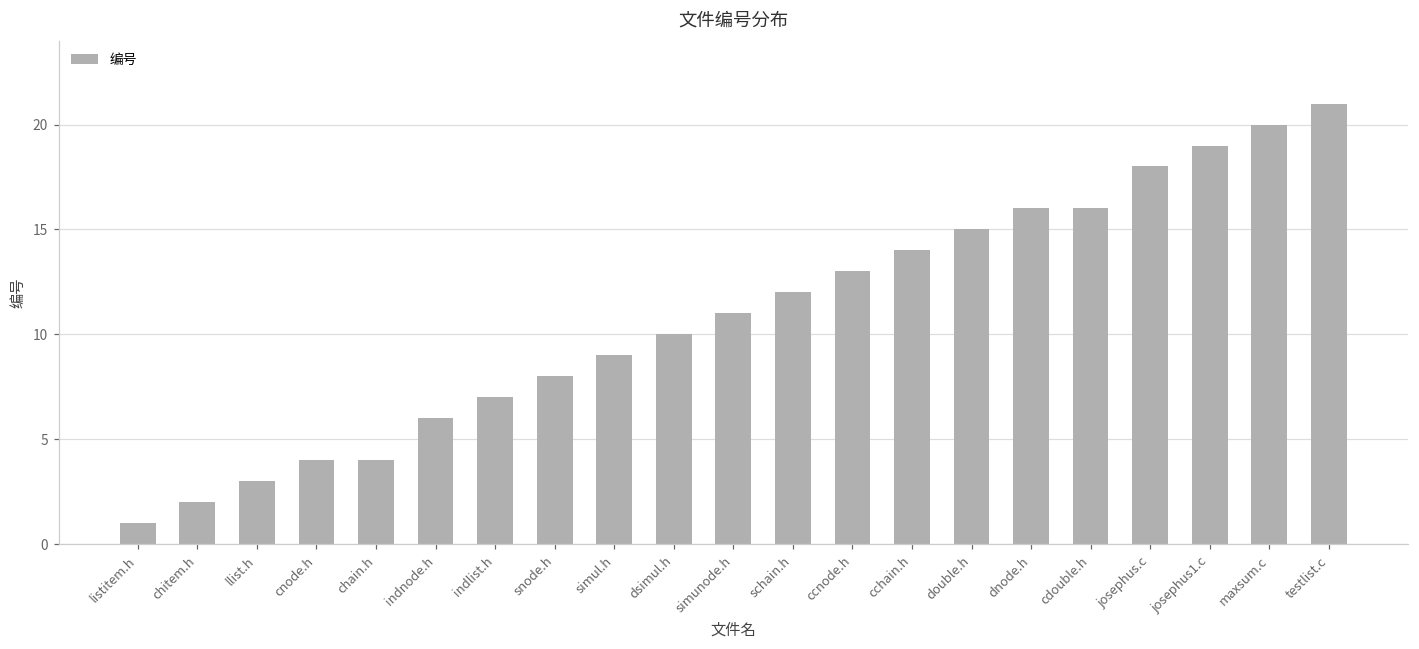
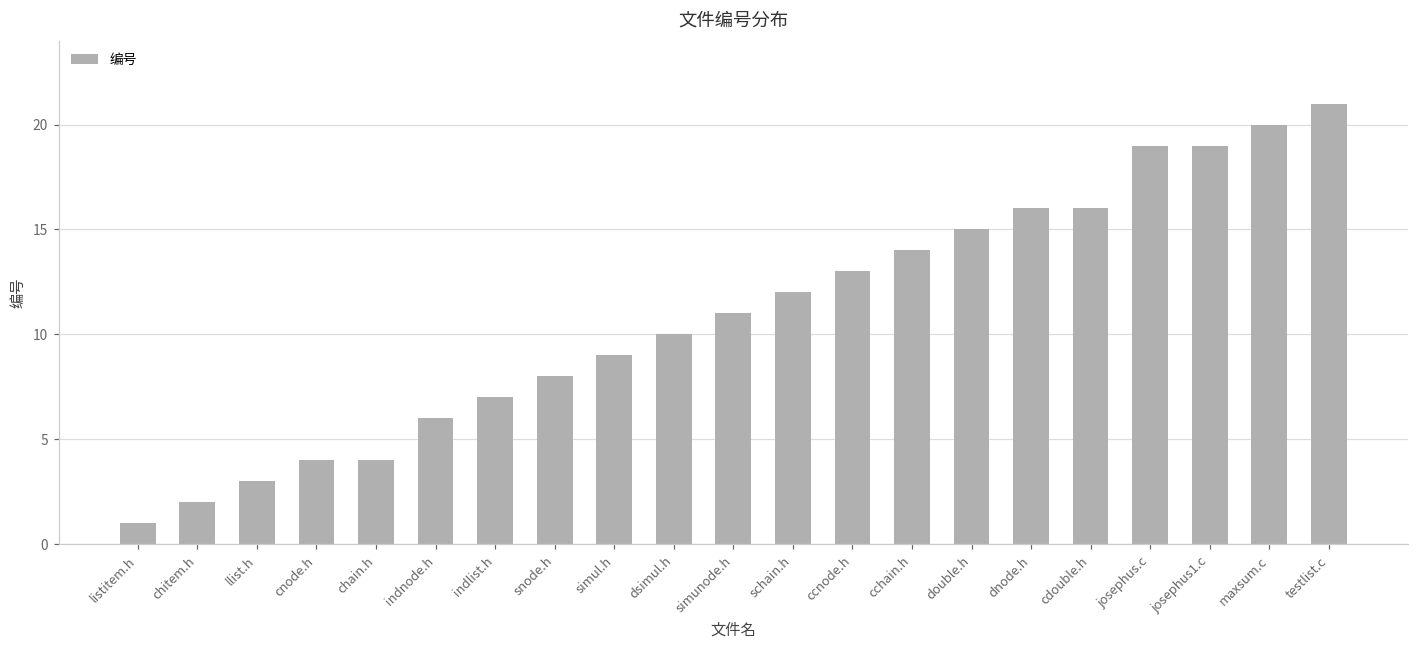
  {
    "listitem.h": 1,
    "chitem.h": 2,
    "llist.h": 3,
    "cnode.h": 4,
    "chain.h": 4,
    "indnode.h": 6,
    "indlist.h": 7,
    "snode.h": 8,
    "simul.h": 9,
    "dsimul.h": 10,
    "simunode.h": 11,
    "schain.h": 12,
    "ccnode.h": 13,
    "cchain.h": 14,
    "double.h": 15,
    "dnode.h": 16,
    "cdouble.h": 16,
-   "josephus.c": 18,
+   "josephus.c": 19,
    "josephus1.c": 19,
    "maxsum.c": 20,
    "testlist.c": 21
  }
